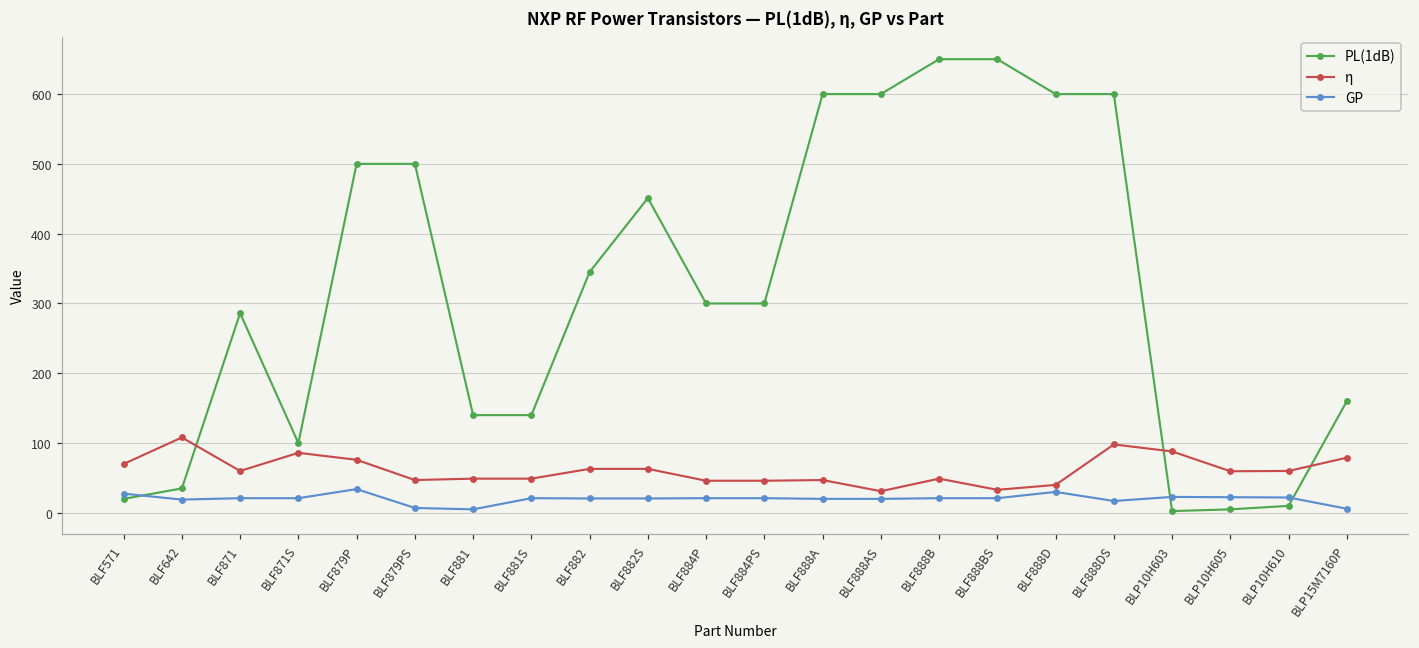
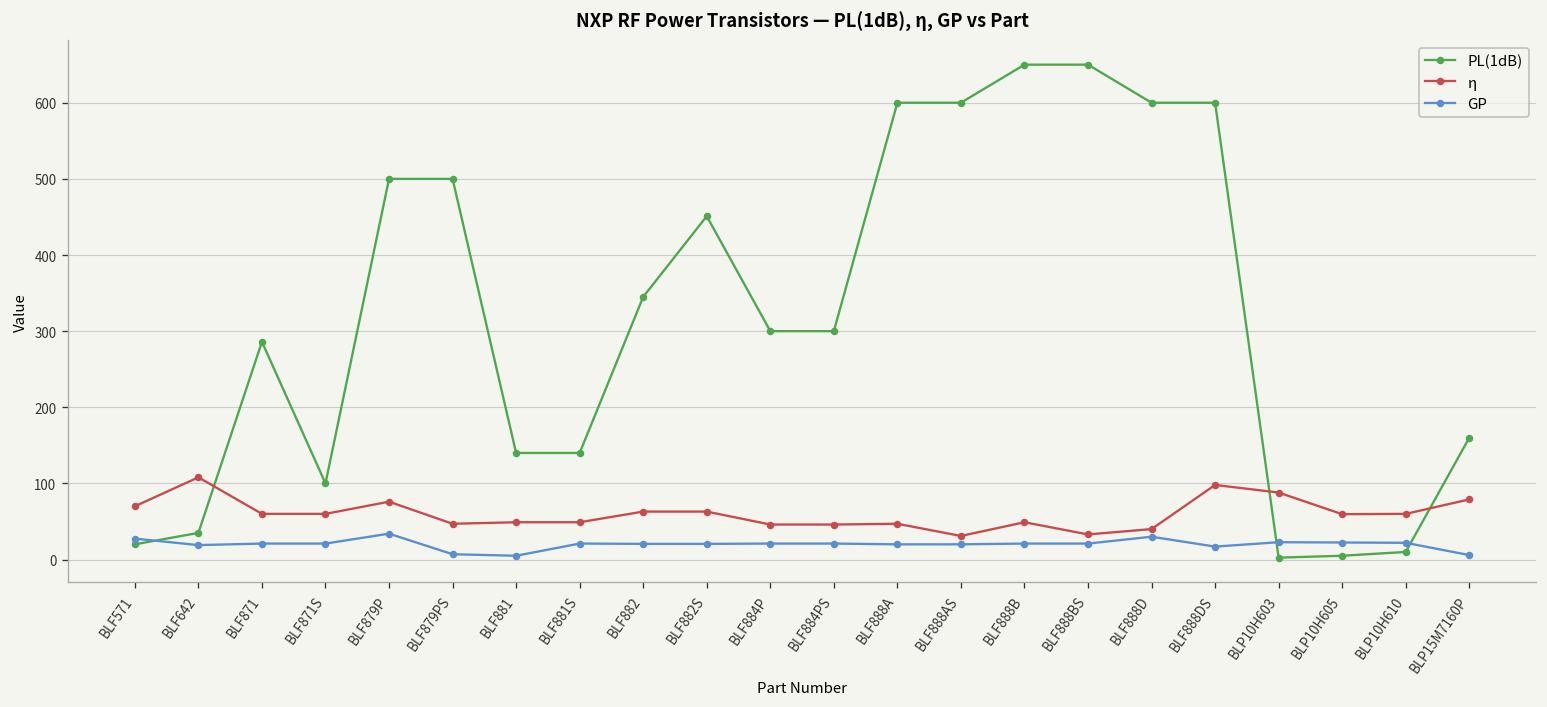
  {
    "PL(1dB)": {
      "BLF571": 20,
      "BLF642": 40,
      "BLF871": 290,
      "BLF871S": 100,
      "BLF879P": 500,
      "BLF879PS": 500,
      "BLF881": 140,
      "BLF881S": 140,
      "BLF882": 350,
      "BLF882S": 450,
      "BLF884P": 300,
      "BLF884PS": 300,
      "BLF888A": 600,
      "BLF888AS": 600,
      "BLF888B": 650,
      "BLF888BS": 650,
      "BLF888D": 600,
      "BLF888DS": 600,
      "BLP10H603": 0,
      "BLP10H605": 10,
      "BLP10H610": 10,
      "BLP15M7160P": 160
    },
    "η": {
      "BLF571": 70,
      "BLF642": 110,
      "BLF871": 60,
-     "BLF871S": 90,
+     "BLF871S": 60,
      "BLF879P": 80,
      "BLF879PS": 50,
      "BLF881": 50,
      "BLF881S": 50,
      "BLF882": 60,
      "BLF882S": 60,
      "BLF884P": 50,
      "BLF884PS": 50,
      "BLF888A": 50,
      "BLF888AS": 30,
      "BLF888B": 50,
      "BLF888BS": 30,
      "BLF888D": 40,
      "BLF888DS": 100,
      "BLP10H603": 90,
      "BLP10H605": 60,
      "BLP10H610": 60,
      "BLP15M7160P": 80
    },
    "GP": {
      "BLF571": 30,
      "BLF642": 20,
      "BLF871": 20,
      "BLF871S": 20,
      "BLF879P": 30,
      "BLF879PS": 10,
      "BLF881": 10,
      "BLF881S": 20,
      "BLF882": 20,
      "BLF882S": 20,
      "BLF884P": 20,
      "BLF884PS": 20,
      "BLF888A": 20,
      "BLF888AS": 20,
      "BLF888B": 20,
      "BLF888BS": 20,
      "BLF888D": 30,
      "BLF888DS": 20,
      "BLP10H603": 20,
      "BLP10H605": 20,
      "BLP10H610": 20,
      "BLP15M7160P": 10
    }
  }
